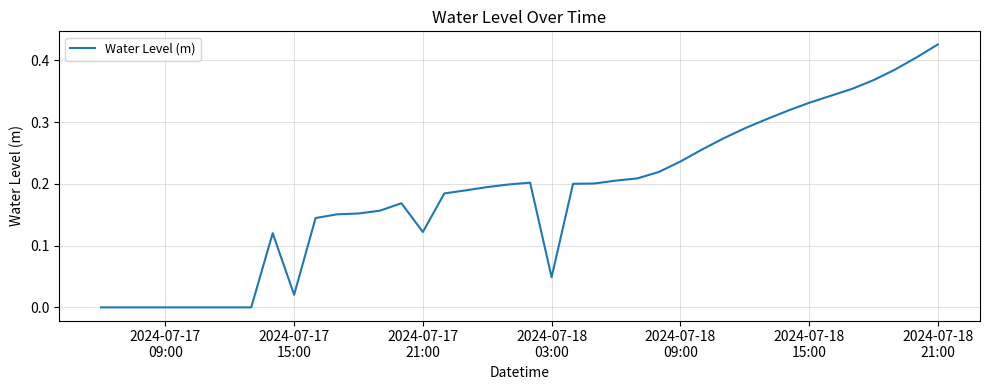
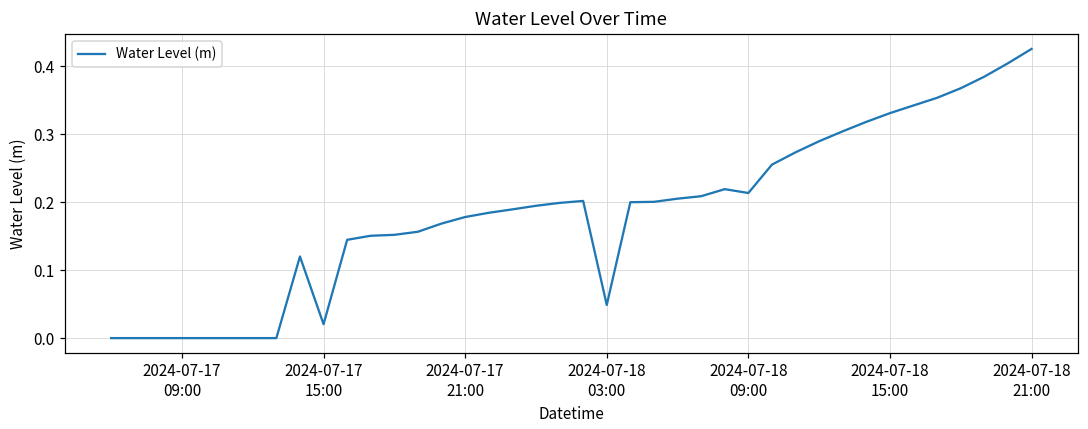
  {
    "2024-07-17 09:00": 0.00,
    "2024-07-17 15:00": 0.02,
-   "2024-07-17 21:00": 0.12,
+   "2024-07-17 21:00": 0.18,
    "2024-07-18 03:00": 0.05,
-   "2024-07-18 09:00": 0.24,
+   "2024-07-18 09:00": 0.21,
    "2024-07-18 15:00": 0.33,
    "2024-07-18 21:00": 0.43
  }
